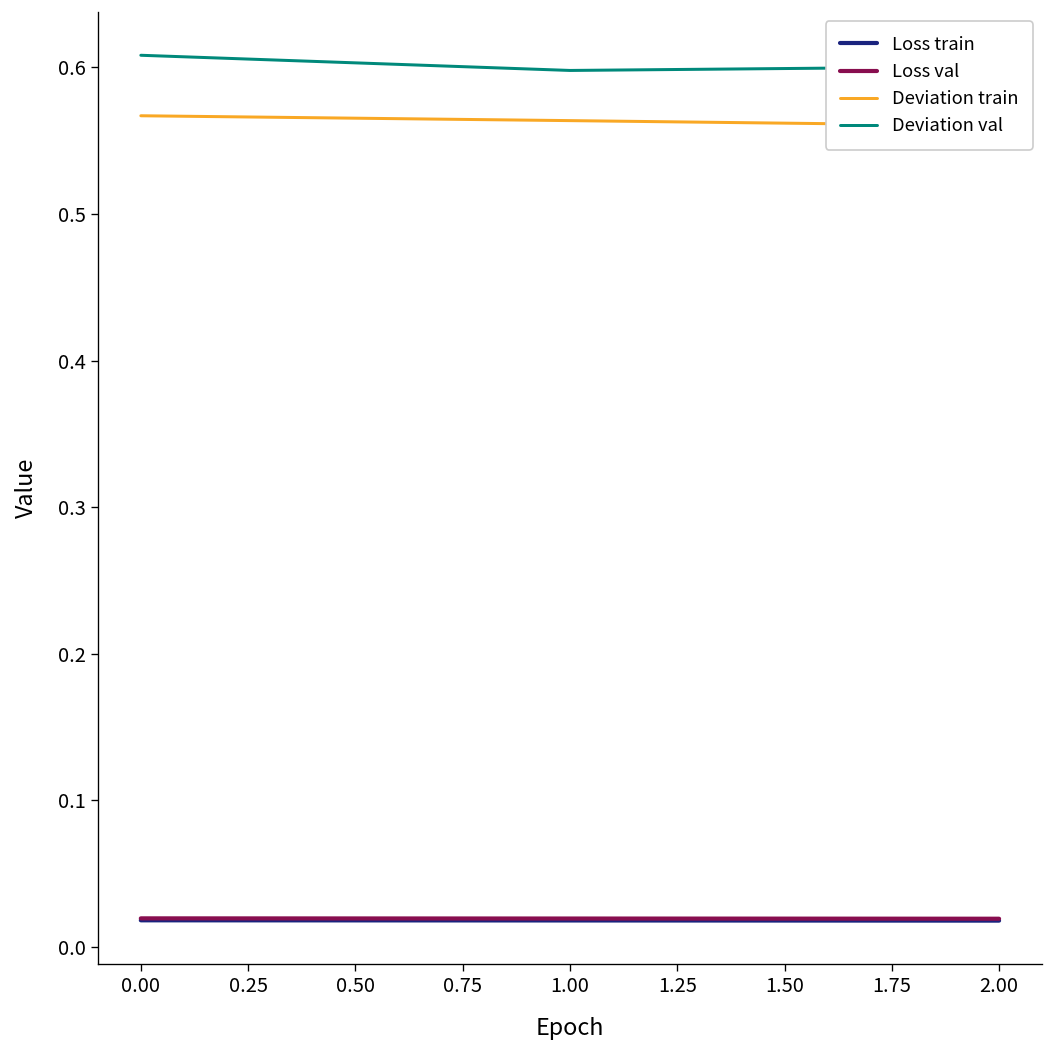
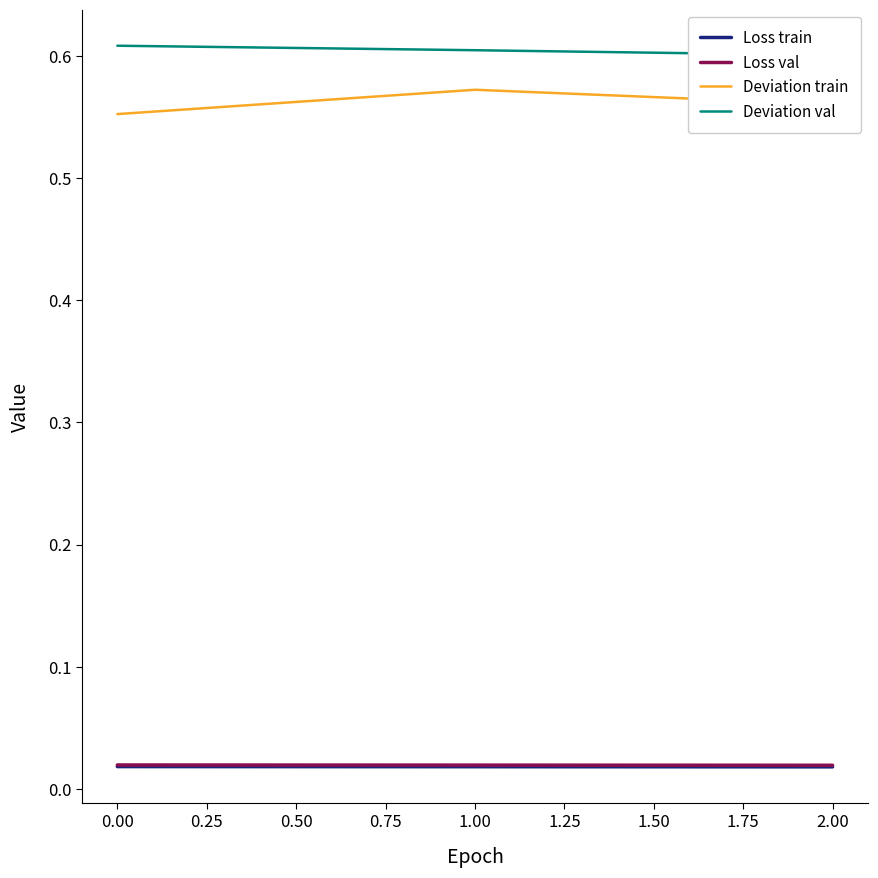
  {
    "Deviation train": {
-     "0.00": 0.567,
-     "1.00": 0.564
+     "0.00": 0.552,
+     "1.00": 0.572
    },
    "Deviation val": {
      "0.00": 0.608,
-     "1.00": 0.598
+     "1.00": 0.604
    }
  }
